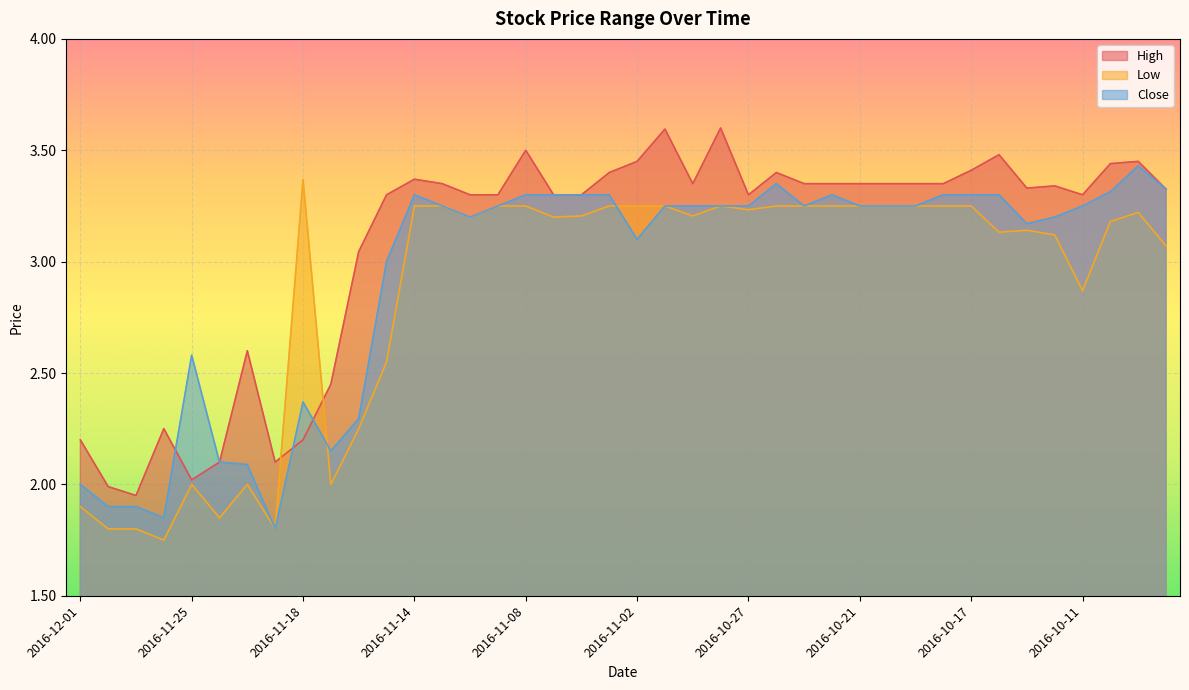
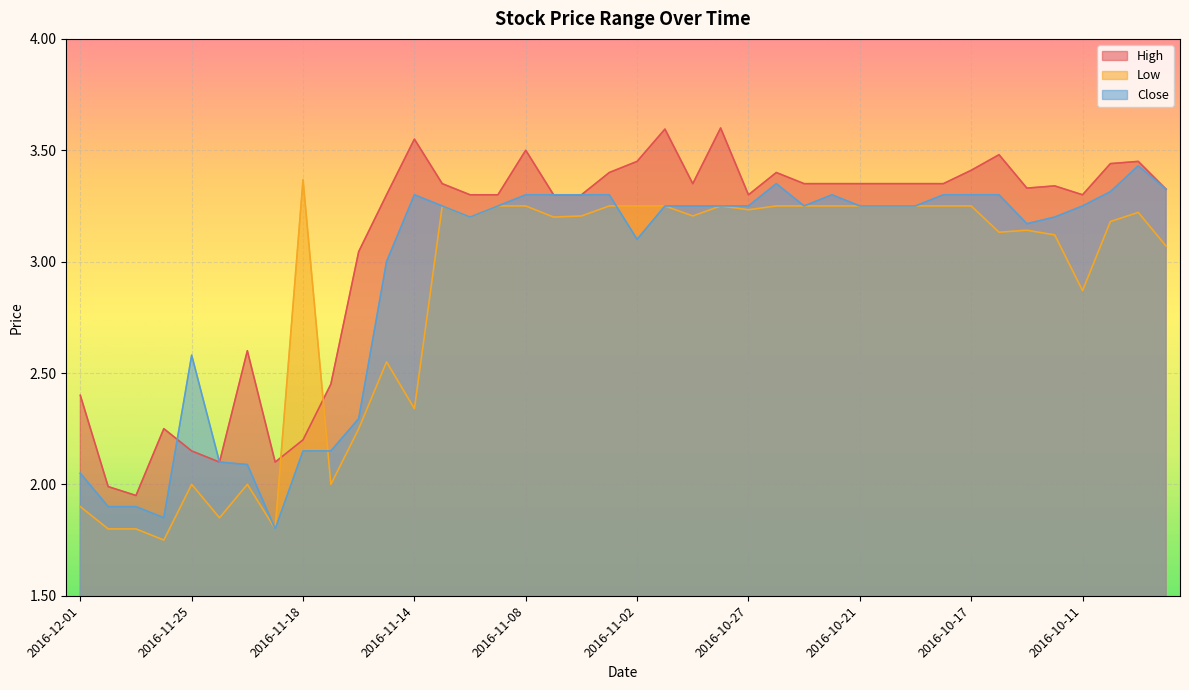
  {
    "High": {
-     "2016-12-01": 2.2,
-     "2016-11-25": 2.02,
+     "2016-12-01": 2.4,
+     "2016-11-25": 2.15,
      "2016-11-18": 2.20,
-     "2016-11-14": 3.37,
+     "2016-11-14": 3.55,
      "2016-11-08": 3.50,
      "2016-11-02": 3.45,
      "2016-10-27": 3.30,
      "2016-10-21": 3.35,
      "2016-10-17": 3.41,
      "2016-10-11": 3.30
    },
    "Low": {
      "2016-12-01": 1.90,
      "2016-11-25": 2.00,
      "2016-11-18": 3.37,
-     "2016-11-14": 3.25,
+     "2016-11-14": 2.34,
      "2016-11-08": 3.25,
      "2016-11-02": 3.25,
      "2016-10-27": 3.23,
      "2016-10-17": 3.25,
      "2016-10-11": 2.87
    },
    "Close": {
-     "2016-12-01": 2.00,
+     "2016-12-01": 2.05,
      "2016-11-25": 2.58,
-     "2016-11-18": 2.37,
+     "2016-11-18": 2.15,
      "2016-11-14": 3.30,
      "2016-11-08": 3.30,
      "2016-11-02": 3.10,
      "2016-10-27": 3.25,
      "2016-10-17": 3.30,
      "2016-10-11": 3.25
    }
  }
